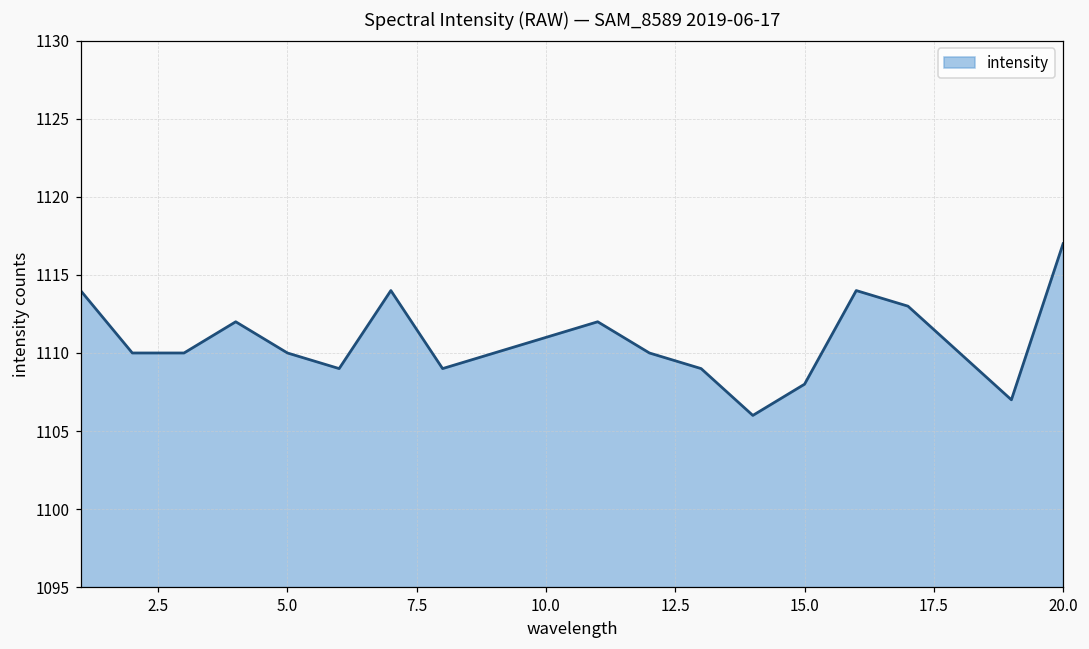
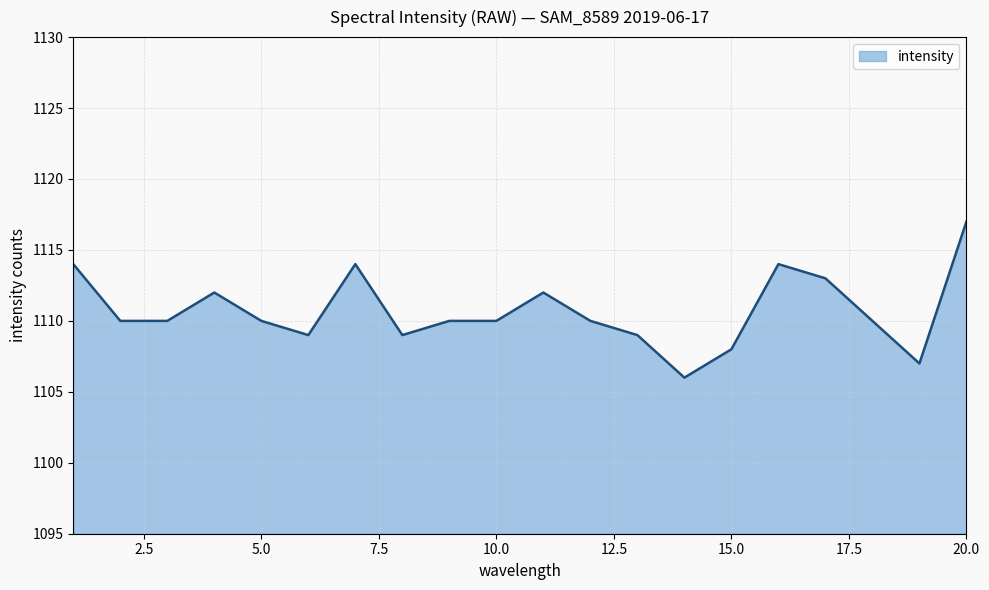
  {
    "5.0": 1110,
-   "10.0": 1111,
+   "10.0": 1110,
    "15.0": 1108,
    "20.0": 1117
  }
